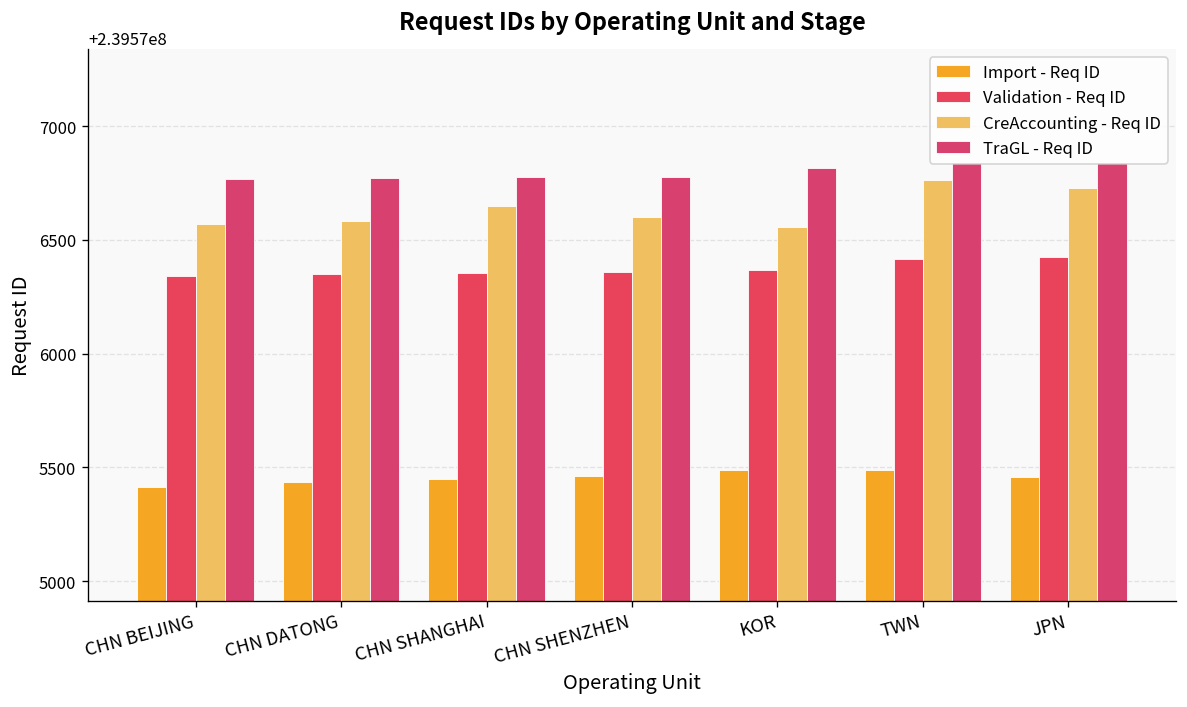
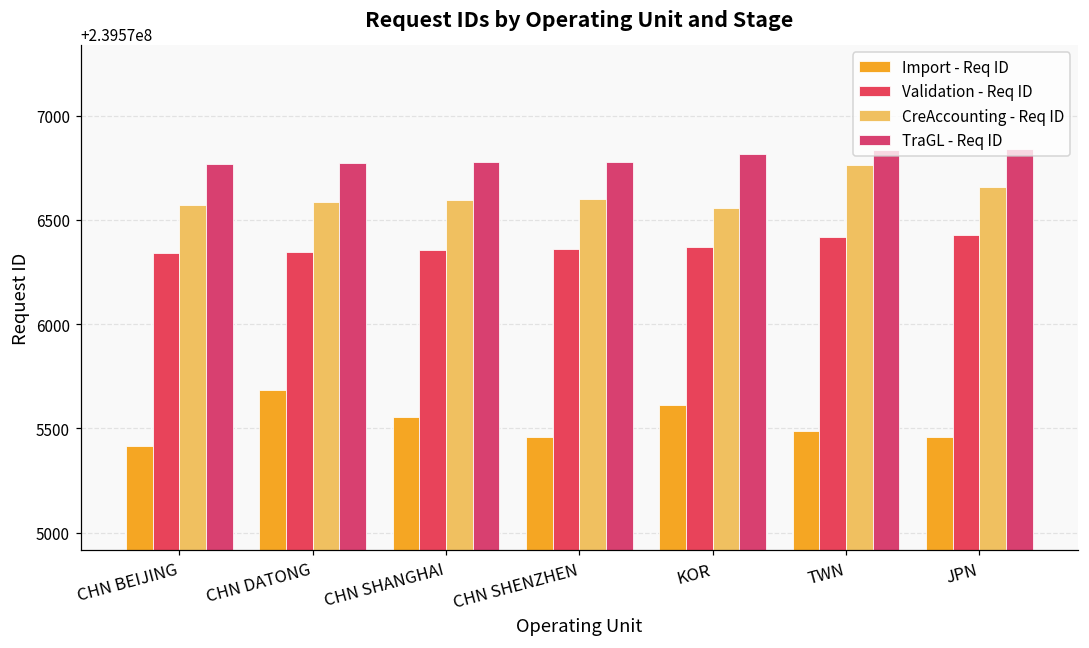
  {
    "Import - Req ID": {
      "CHN BEIJING": 239575420,
-     "CHN DATONG": 239575440,
-     "CHN SHANGHAI": 239575450,
+     "CHN DATONG": 239575680,
+     "CHN SHANGHAI": 239575560,
      "CHN SHENZHEN": 239575460,
-     "KOR": 239575490,
+     "KOR": 239575610,
      "TWN": 239575490,
      "JPN": 239575460
    },
    "CreAccounting - Req ID": {
      "CHN BEIJING": 239576570,
      "CHN DATONG": 239576590,
-     "CHN SHANGHAI": 239576650,
+     "CHN SHANGHAI": 239576590,
      "CHN SHENZHEN": 239576600,
      "KOR": 239576560,
      "TWN": 239576760,
-     "JPN": 239576730
+     "JPN": 239576660
    }
  }
